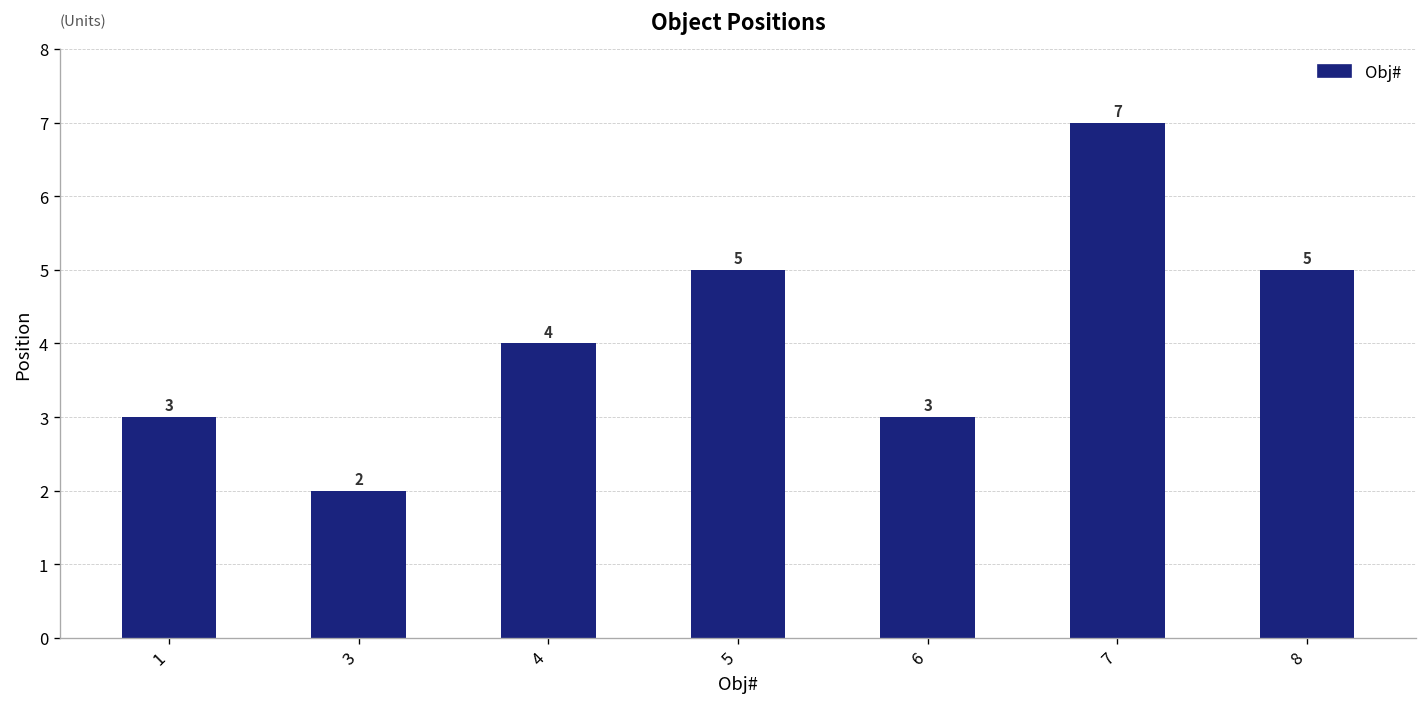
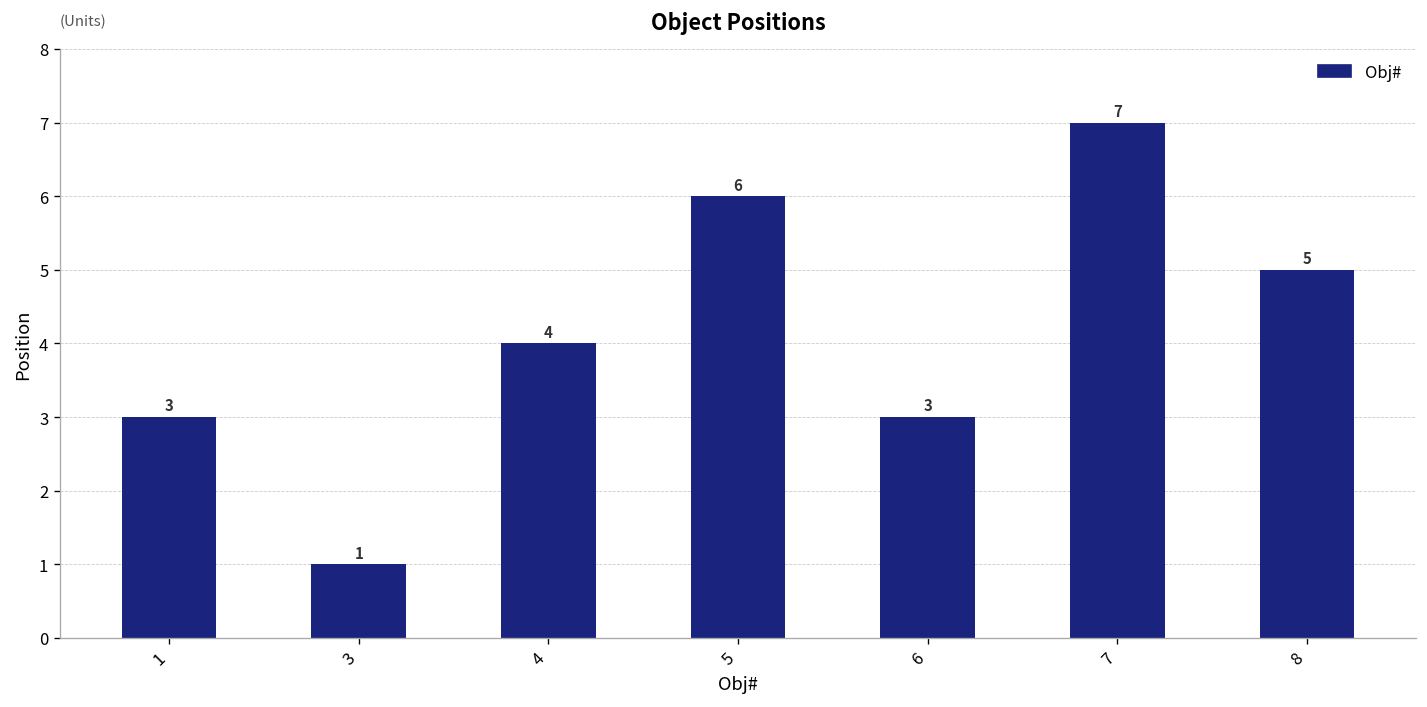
  {
    "1": 3,
-   "3": 2,
+   "3": 1,
    "4": 4,
-   "5": 5,
+   "5": 6,
    "6": 3,
    "7": 7,
    "8": 5
  }
